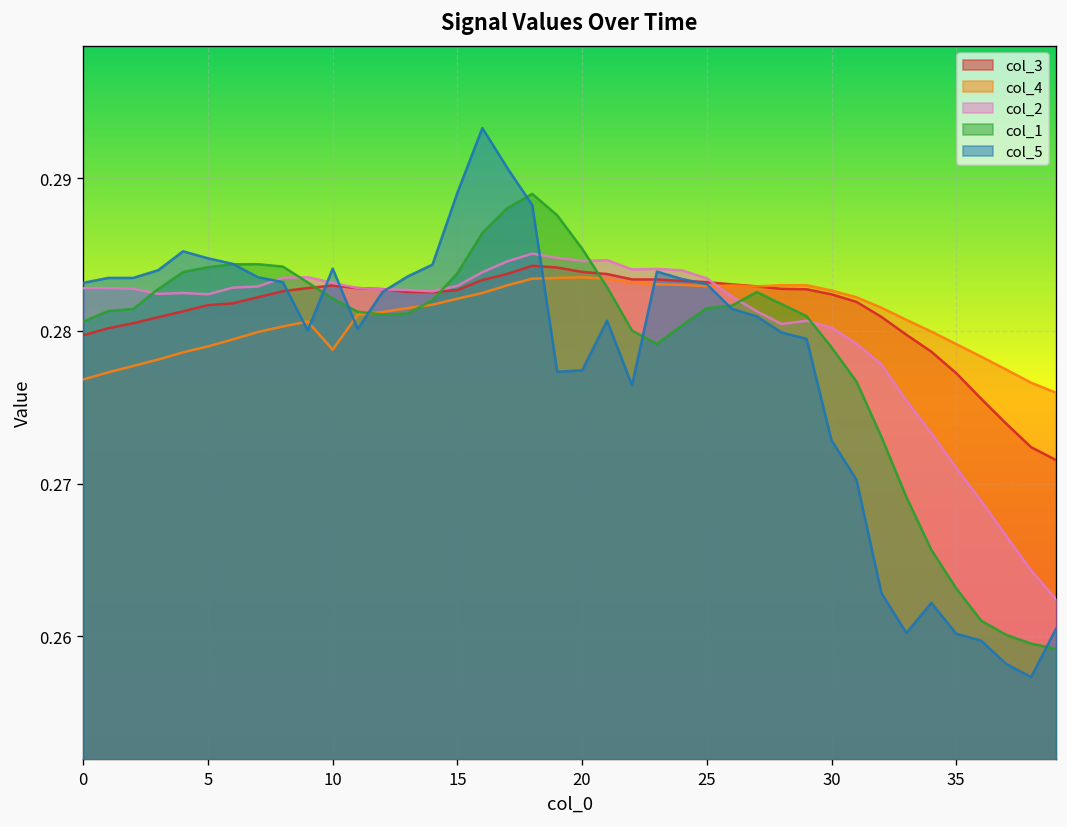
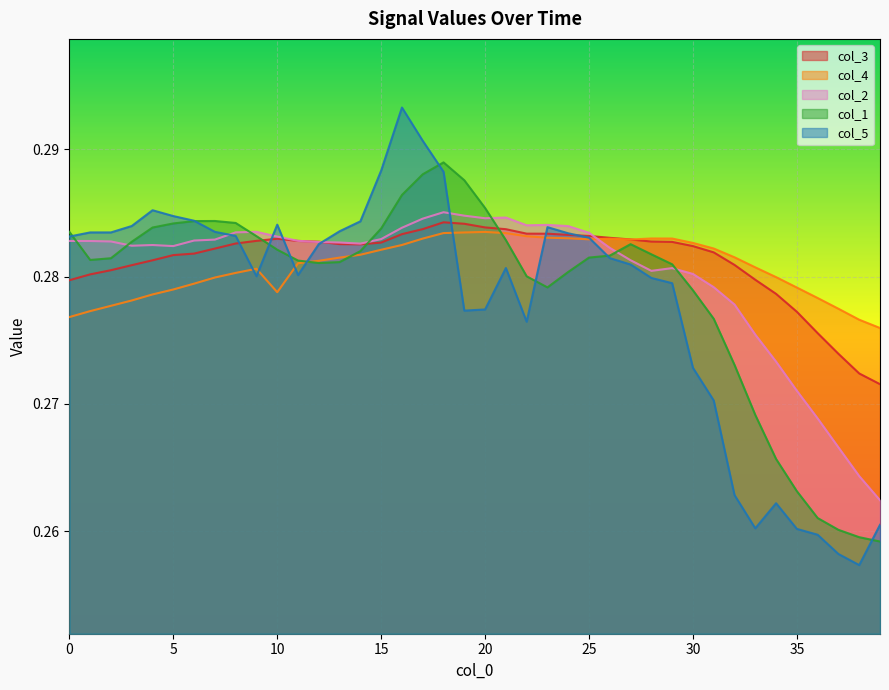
  {
    "col_3": {
      "0": 0.2797,
      "5": 0.2817,
      "15": 0.2827,
      "20": 0.2839,
      "30": 0.2824,
      "35": 0.2772
    },
    "col_4": {
      "0": 0.2768,
      "5": 0.2790,
      "10": 0.2788,
      "15": 0.2821,
      "20": 0.2835,
      "30": 0.2827,
      "35": 0.2791
    },
    "col_2": {
      "0": 0.2828,
      "5": 0.2824,
      "15": 0.2830,
      "20": 0.2846,
      "25": 0.2834,
      "30": 0.2802,
      "35": 0.2710
    },
    "col_1": {
-     "0": 0.2806,
+     "0": 0.2835,
      "5": 0.2842,
      "10": 0.2821,
      "15": 0.2838,
      "20": 0.2854,
      "25": 0.2815,
      "30": 0.2789,
      "35": 0.2631
    },
    "col_5": {
      "0": 0.2832,
      "5": 0.2848,
      "10": 0.2841,
-     "15": 0.2891,
+     "15": 0.2883,
      "20": 0.2774,
      "30": 0.2728,
      "35": 0.2602
    }
  }
